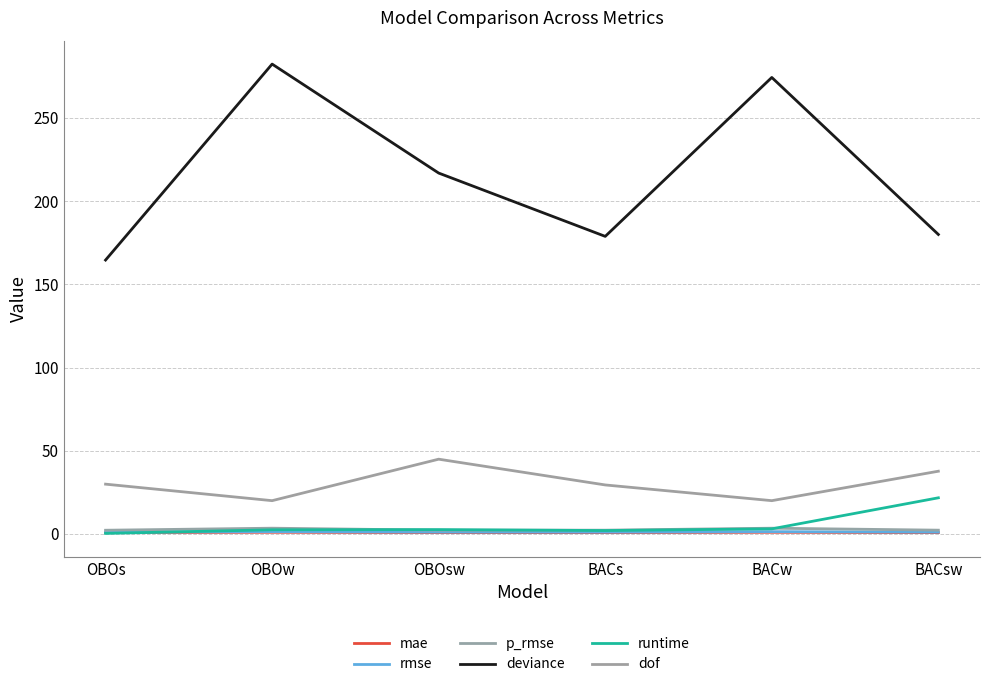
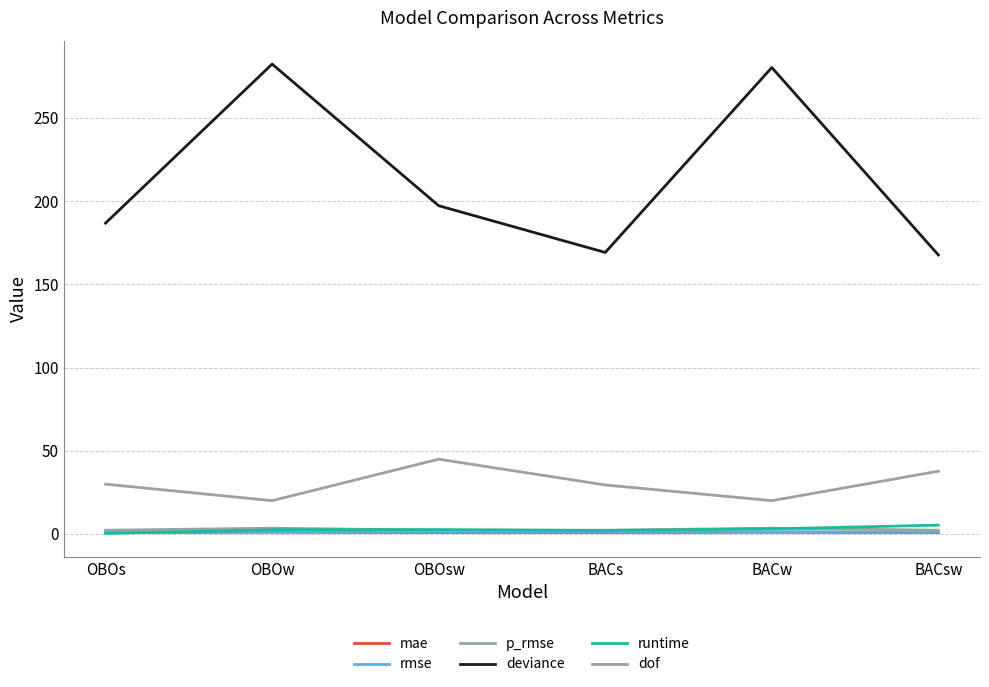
  {
    "deviance": {
-     "OBOs": 165,
+     "OBOs": 187,
      "OBOw": 282,
-     "OBOsw": 217,
-     "BACs": 179,
-     "BACw": 274,
-     "BACsw": 180
+     "OBOsw": 197,
+     "BACs": 169,
+     "BACw": 280,
+     "BACsw": 168
    },
    "runtime": {
-     "BACsw": 22
+     "BACsw": 5
    }
  }
